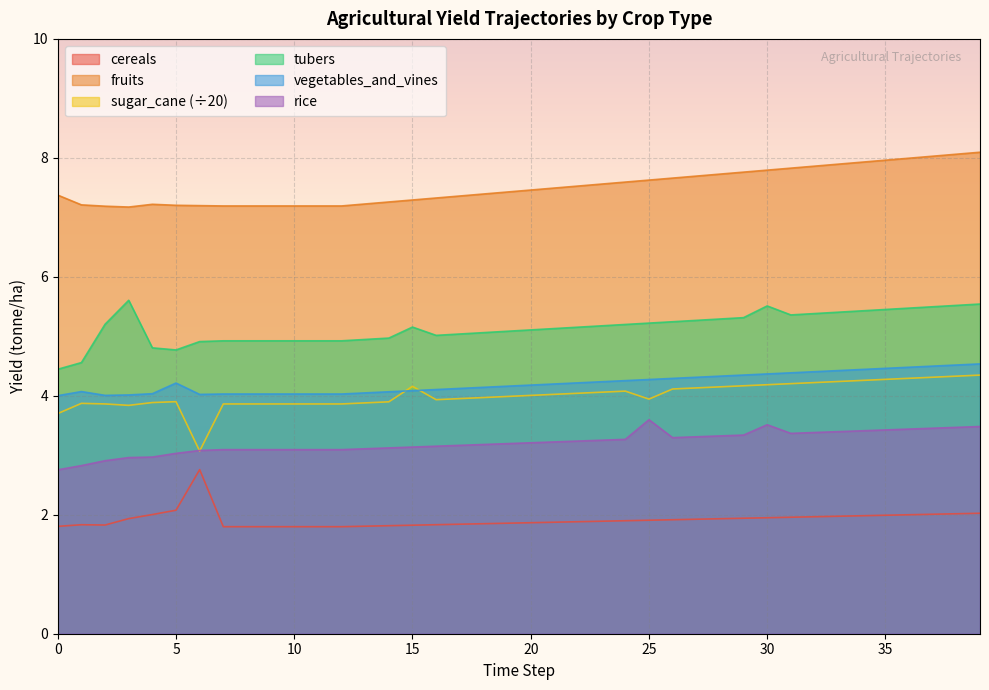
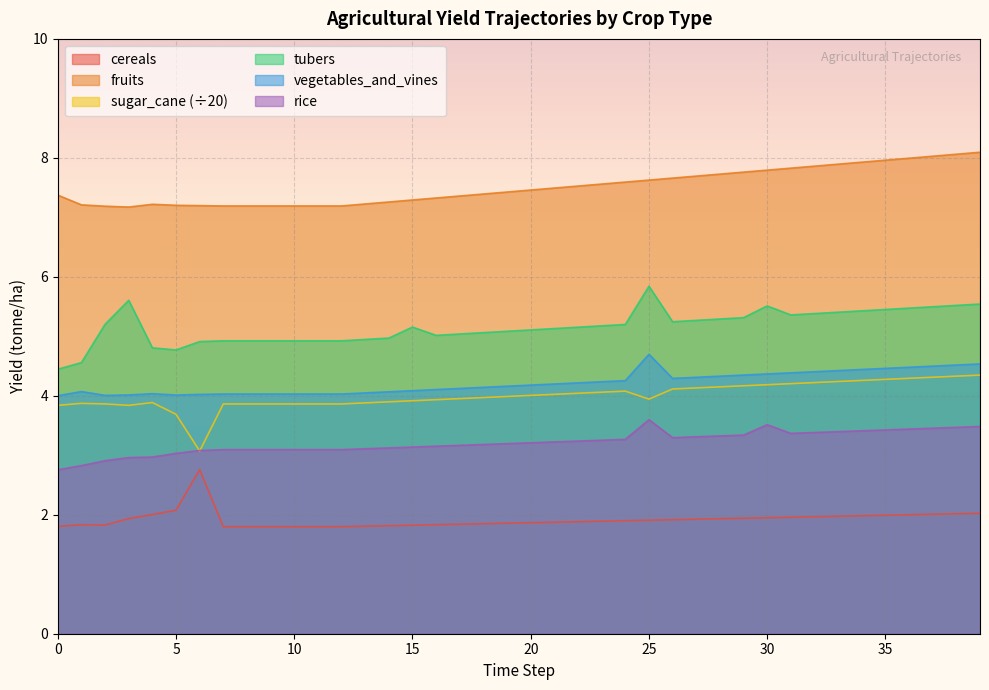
  {
    "sugar_cane (÷20)": {
-     "0": 3.7,
-     "5": 3.9,
+     "0": 3.8,
+     "5": 3.7,
      "10": 3.9,
-     "15": 4.2,
+     "15": 3.9,
      "20": 4.0,
      "25": 3.9,
      "30": 4.2,
      "35": 4.3
    },
    "tubers": {
      "0": 4.4,
      "5": 4.8,
      "10": 4.9,
      "15": 5.2,
      "20": 5.1,
-     "25": 5.2,
+     "25": 5.8,
      "30": 5.5,
      "35": 5.5
    },
    "vegetables_and_vines": {
      "0": 4.0,
-     "5": 4.2,
+     "5": 4.0,
      "10": 4.0,
      "15": 4.1,
      "20": 4.2,
-     "25": 4.3,
+     "25": 4.7,
      "30": 4.4,
      "35": 4.5
    },
    "rice": {
      "0": 2.8,
      "5": 3.0,
      "10": 3.1,
      "15": 3.1,
      "20": 3.2,
      "25": 3.6,
      "30": 3.5,
      "35": 3.4
    }
  }
